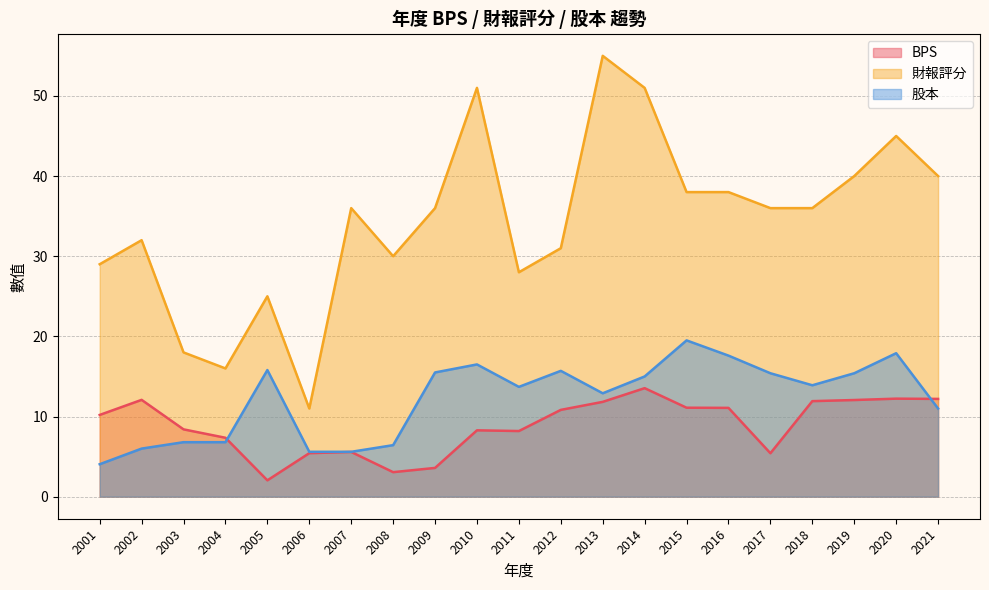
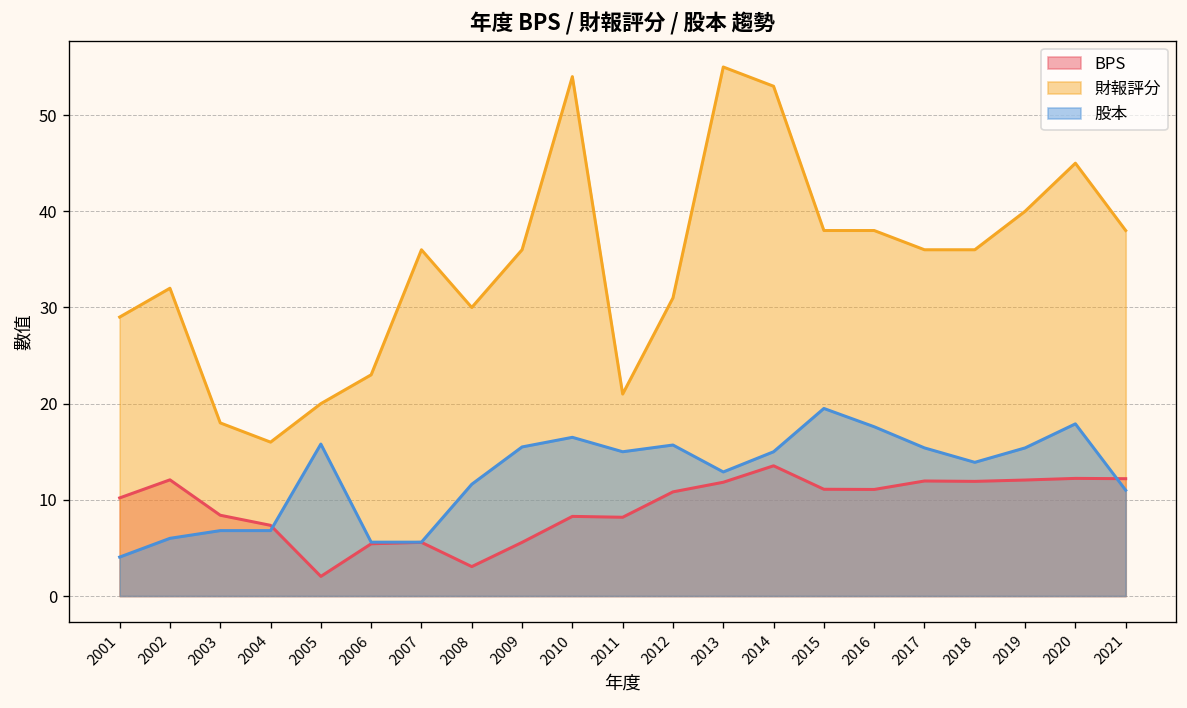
  {
    "BPS": {
      "2001": 10,
      "2002": 12,
      "2003": 8,
      "2004": 7,
      "2005": 2,
      "2008": 3,
-     "2009": 4,
+     "2009": 6,
      "2010": 8,
      "2011": 8,
      "2012": 11,
      "2013": 12,
      "2014": 14,
      "2015": 11,
      "2016": 11,
-     "2017": 5,
+     "2017": 12,
      "2018": 12,
      "2019": 12,
      "2020": 12,
      "2021": 12
    },
    "財報評分": {
      "2001": 29,
      "2002": 32,
      "2003": 18,
      "2004": 16,
-     "2005": 25,
-     "2006": 11,
+     "2005": 20,
+     "2006": 23,
      "2007": 36,
      "2008": 30,
      "2009": 36,
-     "2010": 51,
-     "2011": 28,
+     "2010": 54,
+     "2011": 21,
      "2012": 31,
      "2013": 55,
-     "2014": 51,
+     "2014": 53,
      "2015": 38,
      "2016": 38,
      "2017": 36,
      "2018": 36,
      "2019": 40,
      "2020": 45,
-     "2021": 40
+     "2021": 38
    },
    "股本": {
      "2001": 4,
      "2002": 6,
      "2003": 7,
      "2004": 7,
      "2005": 16,
-     "2008": 6,
+     "2008": 12,
      "2009": 16,
      "2010": 17,
-     "2011": 14,
+     "2011": 15,
      "2012": 16,
      "2013": 13,
      "2014": 15,
      "2015": 20,
      "2016": 18,
      "2017": 15,
      "2018": 14,
      "2019": 15,
      "2020": 18,
      "2021": 11
    }
  }
